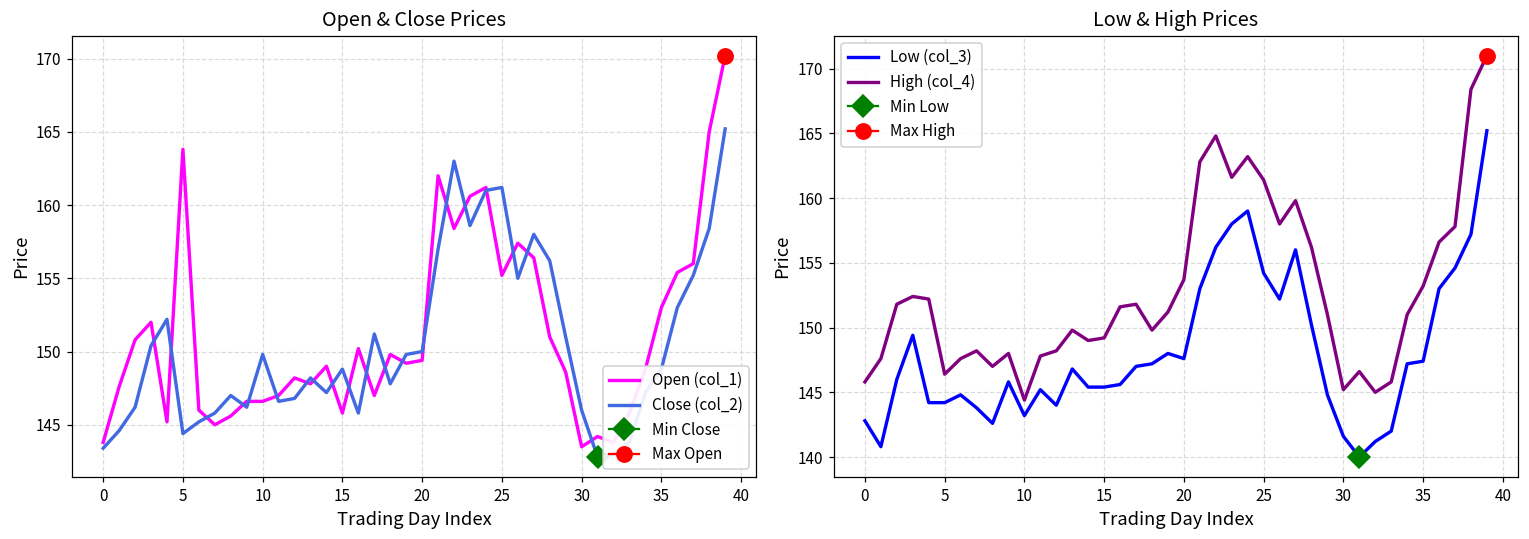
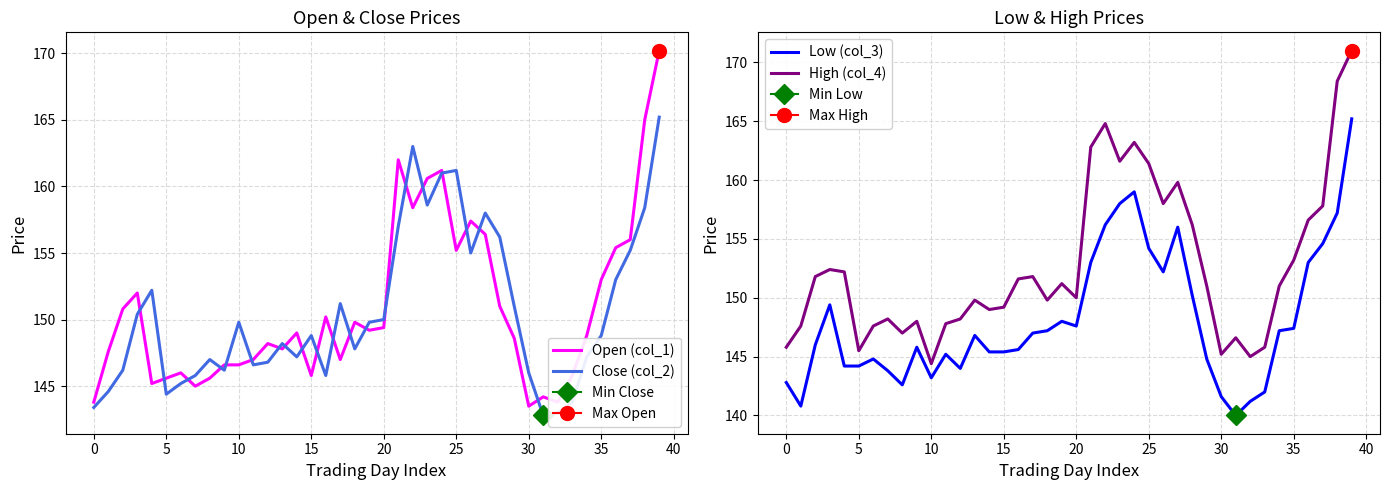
  {
    "Open & Close Prices": {
      "Open (col_1)": {
        "0": 143.8,
-       "5": 163.8,
+       "5": 145.6,
        "10": 146.6,
        "15": 145.8,
        "20": 149.4,
        "25": 155.2,
        "30": 143.5,
        "35": 153.0
      },
      "Close (col_2)": {
        "0": 143.4,
        "5": 144.4,
        "10": 149.8,
        "15": 148.8,
        "20": 150.0,
        "25": 161.2,
        "30": 146.0,
        "35": 148.8
      }
    },
    "Low & High Prices": {
      "Low (col_3)": {
        "0": 142.8,
        "5": 144.2,
        "10": 143.2,
        "15": 145.4,
        "20": 147.6,
        "25": 154.2,
        "30": 141.6,
        "35": 147.4
      },
      "High (col_4)": {
        "0": 145.8,
-       "5": 146.4,
+       "5": 145.5,
        "10": 144.4,
        "15": 149.2,
-       "20": 153.7,
+       "20": 150.0,
        "25": 161.4,
        "30": 145.2,
        "35": 153.2
      }
    }
  }
